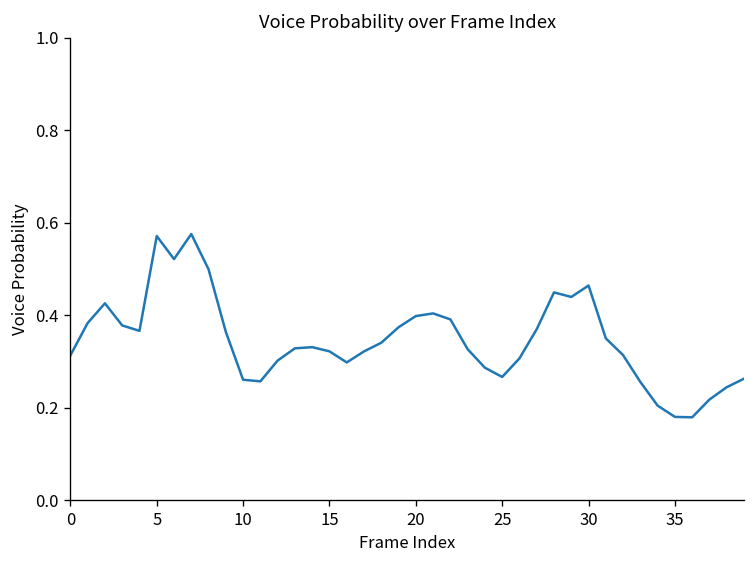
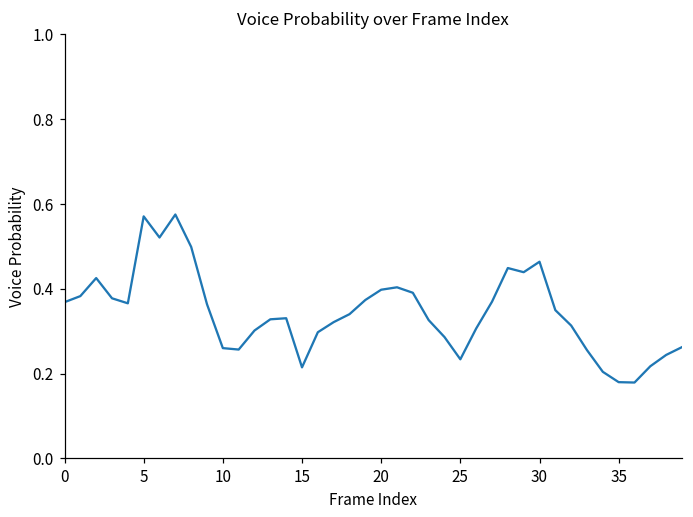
  {
-   "0": 0.31,
+   "0": 0.37,
    "5": 0.57,
    "10": 0.26,
-   "15": 0.32,
+   "15": 0.21,
    "20": 0.40,
-   "25": 0.27,
+   "25": 0.23,
    "30": 0.46,
    "35": 0.18
  }
